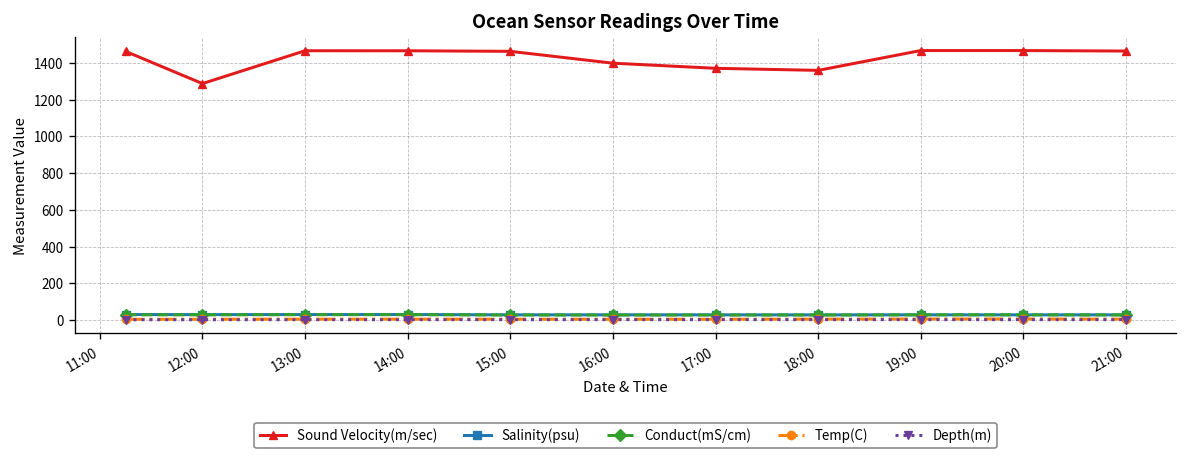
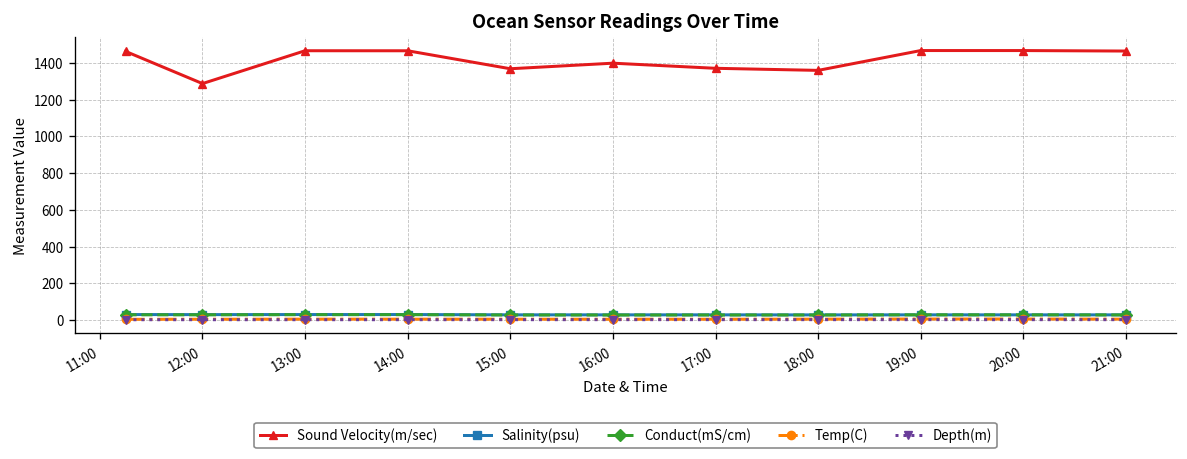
  {
    "Sound Velocity(m/sec)": {
      "12:00": 1290,
      "13:00": 1470,
      "14:00": 1470,
-     "15:00": 1460,
+     "15:00": 1370,
      "16:00": 1400,
      "17:00": 1370,
      "18:00": 1360,
      "19:00": 1470,
      "20:00": 1470,
      "21:00": 1460
    },
    "Conduct(mS/cm)": {
      "12:00": 30,
      "13:00": 30,
      "14:00": 30,
      "15:00": 30,
      "16:00": 30,
      "17:00": 30,
      "18:00": 30,
      "19:00": 30,
      "20:00": 30,
      "21:00": 30
    }
  }
